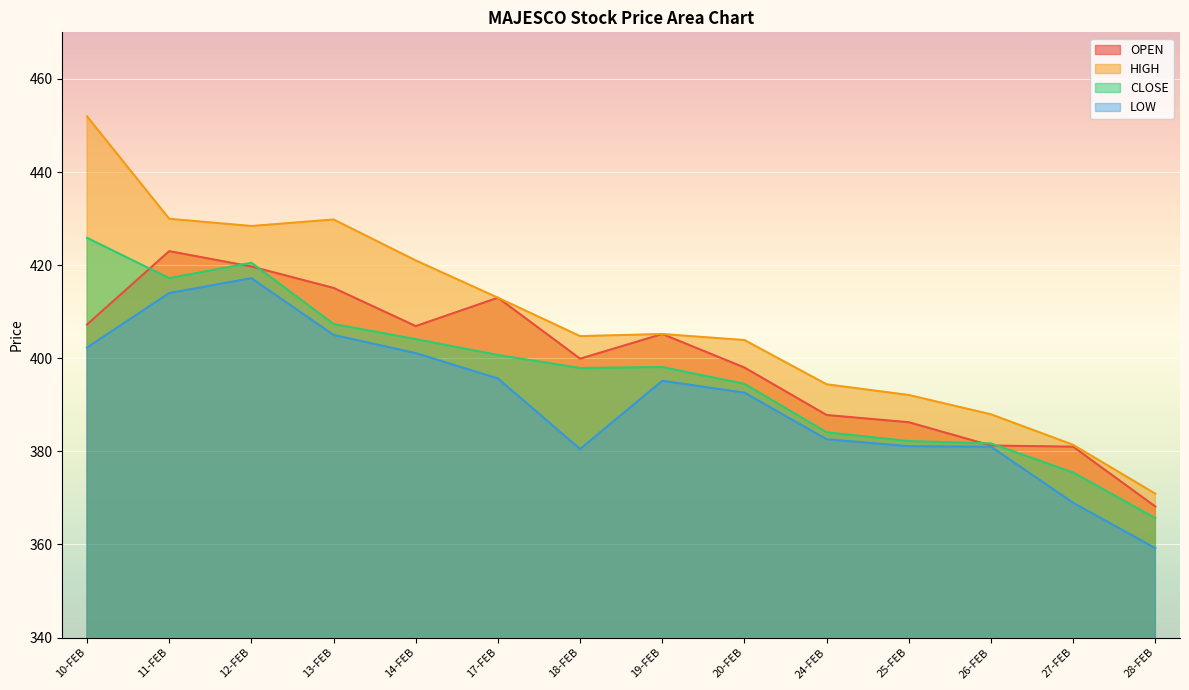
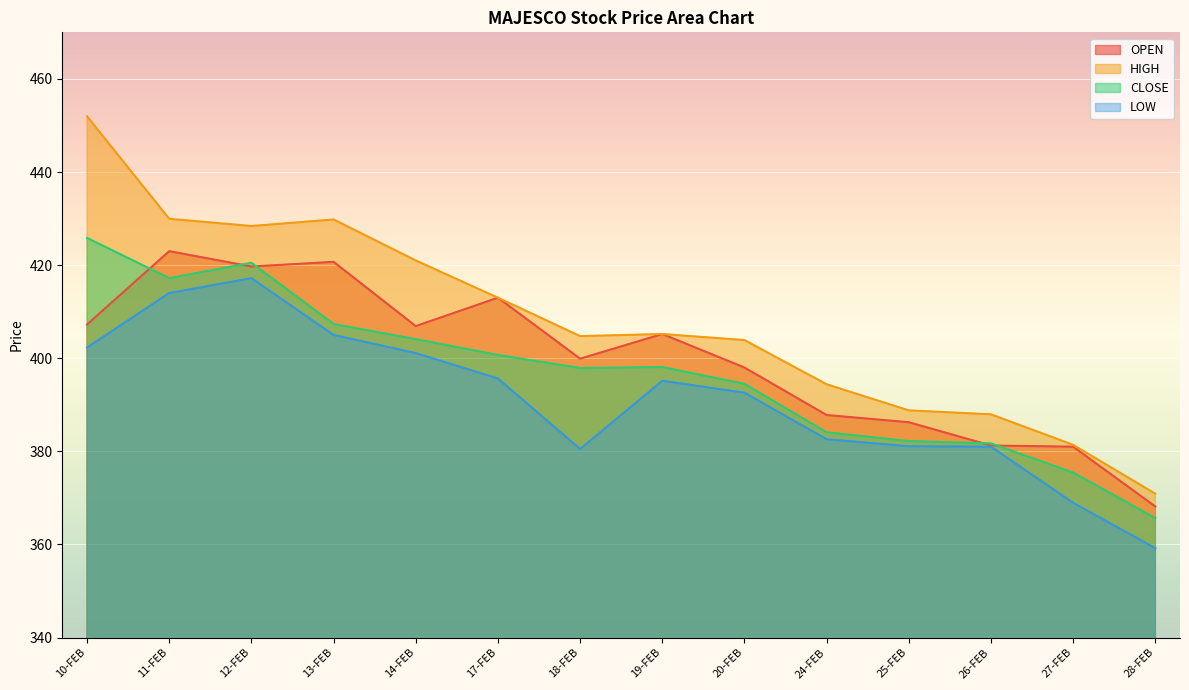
  {
    "OPEN": {
      "10-FEB": 407,
      "11-FEB": 423,
      "12-FEB": 420,
-     "13-FEB": 415,
+     "13-FEB": 421,
      "14-FEB": 407,
      "18-FEB": 400,
      "20-FEB": 398,
      "24-FEB": 388,
      "25-FEB": 386,
      "28-FEB": 368
    },
    "HIGH": {
      "10-FEB": 452,
      "11-FEB": 430,
      "12-FEB": 428,
      "13-FEB": 430,
      "14-FEB": 421,
      "18-FEB": 405,
      "20-FEB": 404,
      "24-FEB": 394,
-     "25-FEB": 392,
+     "25-FEB": 389,
      "26-FEB": 388,
      "28-FEB": 371
    },
    "CLOSE": {
      "10-FEB": 426,
      "11-FEB": 417,
      "12-FEB": 421,
      "13-FEB": 407,
      "14-FEB": 404,
      "17-FEB": 401,
      "18-FEB": 398,
      "19-FEB": 398,
      "20-FEB": 395,
      "24-FEB": 384,
      "25-FEB": 382,
      "27-FEB": 375,
      "28-FEB": 366
    },
    "LOW": {
      "10-FEB": 402,
      "11-FEB": 414,
      "12-FEB": 417,
      "13-FEB": 405,
      "14-FEB": 401,
      "17-FEB": 396,
      "18-FEB": 381,
      "19-FEB": 395,
      "20-FEB": 393,
      "24-FEB": 383,
      "25-FEB": 381,
      "27-FEB": 369,
      "28-FEB": 359
    }
  }
